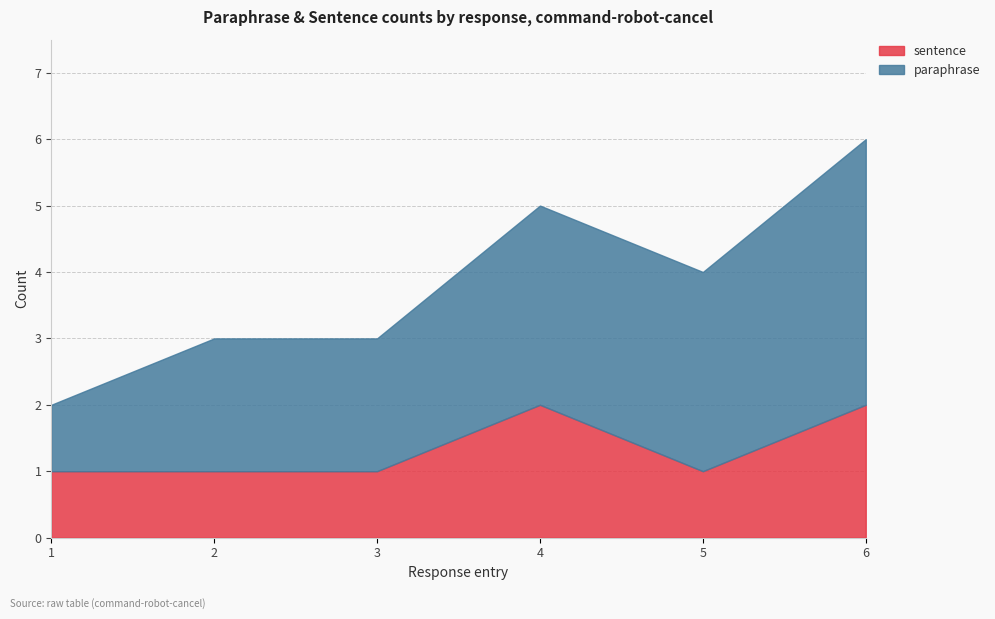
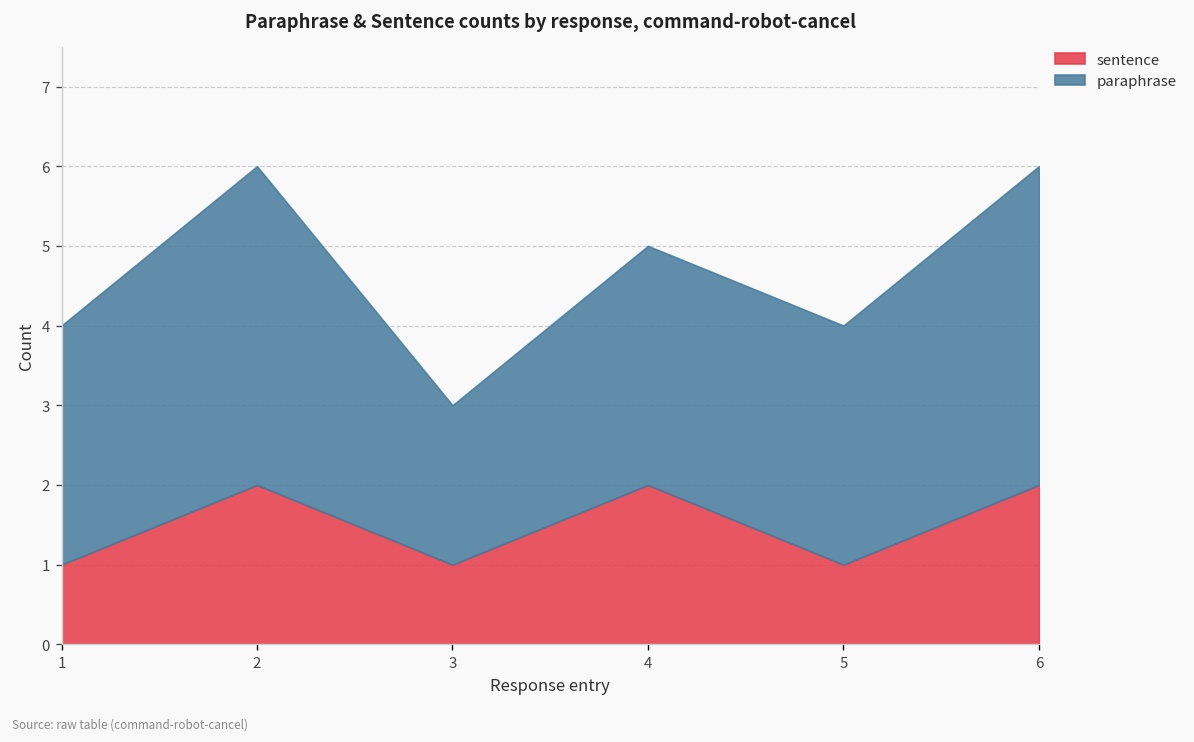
  {
    "sentence": {
      "1": 1,
-     "2": 1,
+     "2": 2,
      "3": 1,
      "4": 2,
      "5": 1,
      "6": 2
    },
    "paraphrase": {
-     "1": 1,
-     "2": 2,
+     "1": 3,
+     "2": 4,
      "3": 2,
      "4": 3,
      "5": 3,
      "6": 4
    }
  }
